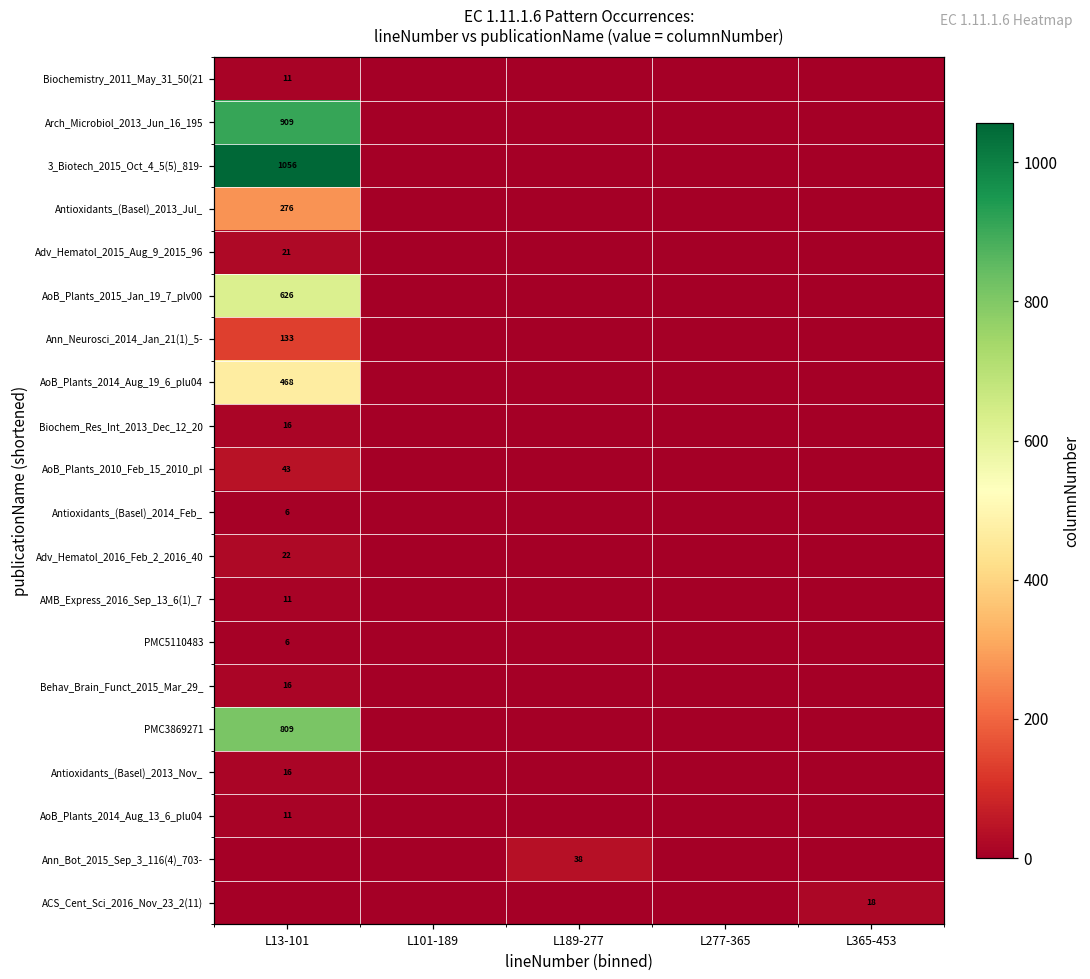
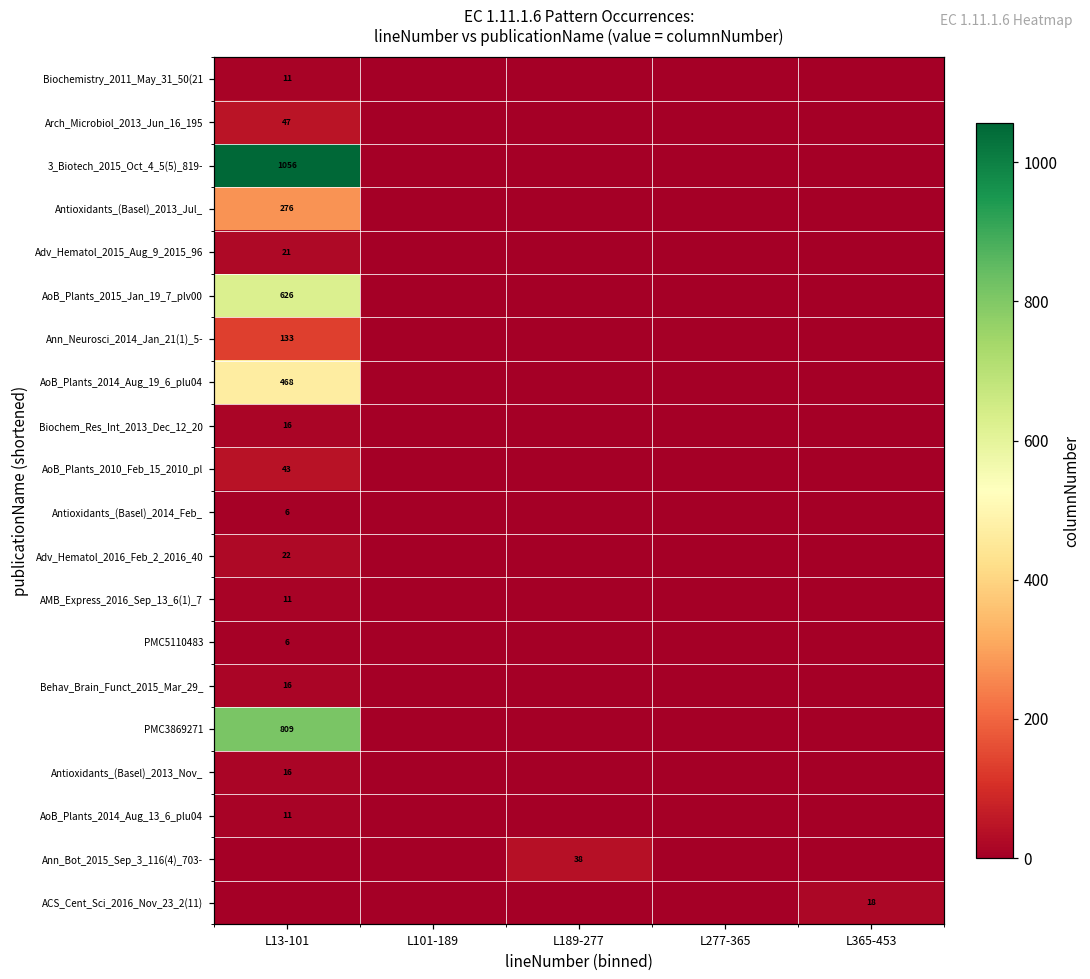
  {
    "Biochemistry_2011_May_31_50(21": {
      "L13-101": 11
    },
    "Arch_Microbiol_2013_Jun_16_195": {
-     "L13-101": 909
+     "L13-101": 47
    },
    "3_Biotech_2015_Oct_4_5(5)_819-": {
      "L13-101": 1056
    },
    "Antioxidants_(Basel)_2013_Jul_": {
      "L13-101": 276
    },
    "Adv_Hematol_2015_Aug_9_2015_96": {
      "L13-101": 21
    },
    "AoB_Plants_2015_Jan_19_7_plv00": {
      "L13-101": 626
    },
    "Ann_Neurosci_2014_Jan_21(1)_5-": {
      "L13-101": 133
    },
    "AoB_Plants_2014_Aug_19_6_plu04": {
      "L13-101": 468
    },
    "Biochem_Res_Int_2013_Dec_12_20": {
      "L13-101": 16
    },
    "AoB_Plants_2010_Feb_15_2010_pl": {
      "L13-101": 43
    },
    "Antioxidants_(Basel)_2014_Feb_": {
      "L13-101": 6
    },
    "Adv_Hematol_2016_Feb_2_2016_40": {
      "L13-101": 22
    },
    "AMB_Express_2016_Sep_13_6(1)_7": {
      "L13-101": 11
    },
    "PMC5110483": {
      "L13-101": 6
    },
    "Behav_Brain_Funct_2015_Mar_29_": {
      "L13-101": 16
    },
    "PMC3869271": {
      "L13-101": 809
    },
    "Antioxidants_(Basel)_2013_Nov_": {
      "L13-101": 16
    },
    "AoB_Plants_2014_Aug_13_6_plu04": {
      "L13-101": 11
    },
    "Ann_Bot_2015_Sep_3_116(4)_703-": {
      "L189-277": 38
    },
    "ACS_Cent_Sci_2016_Nov_23_2(11)": {
      "L365-453": 18
    }
  }
